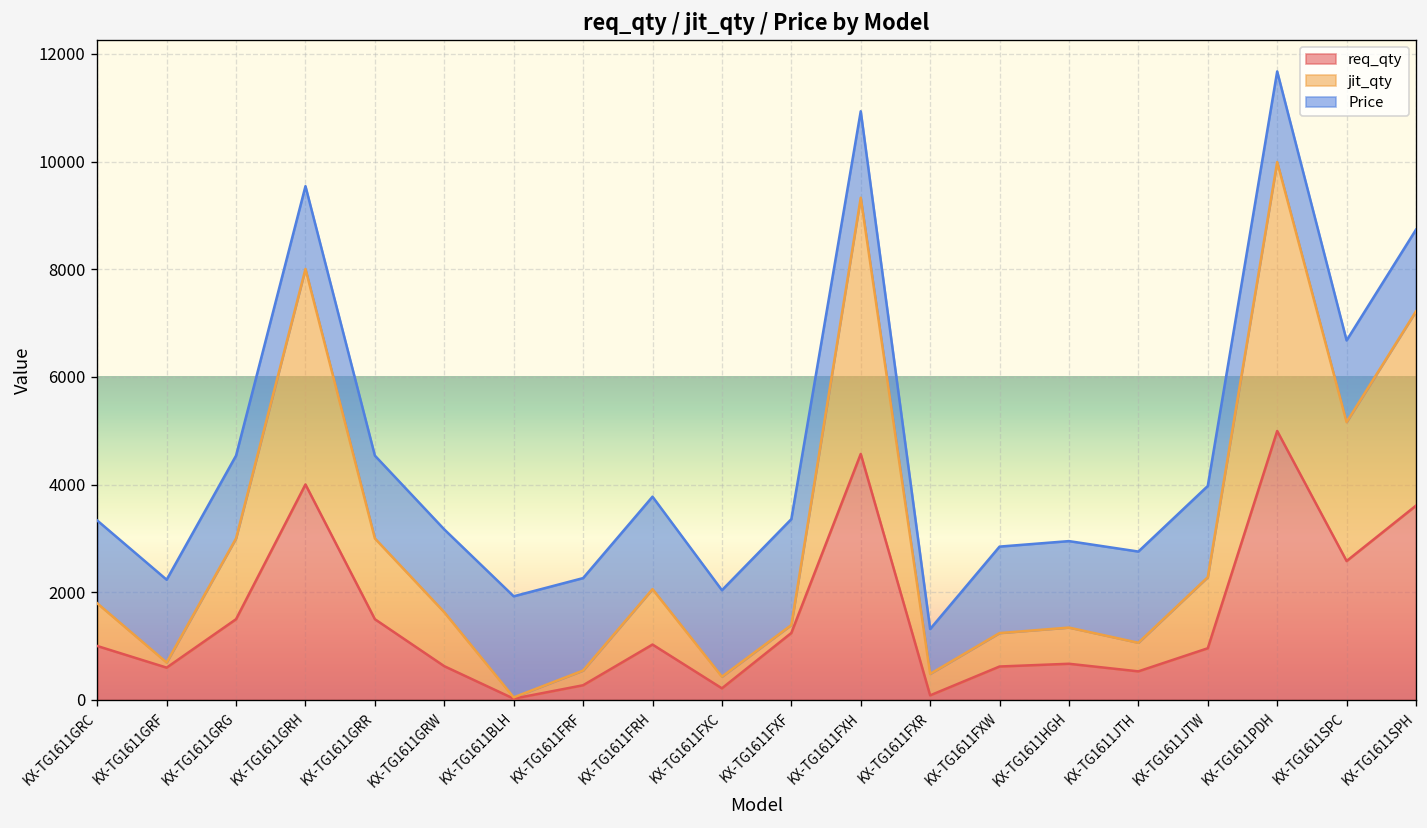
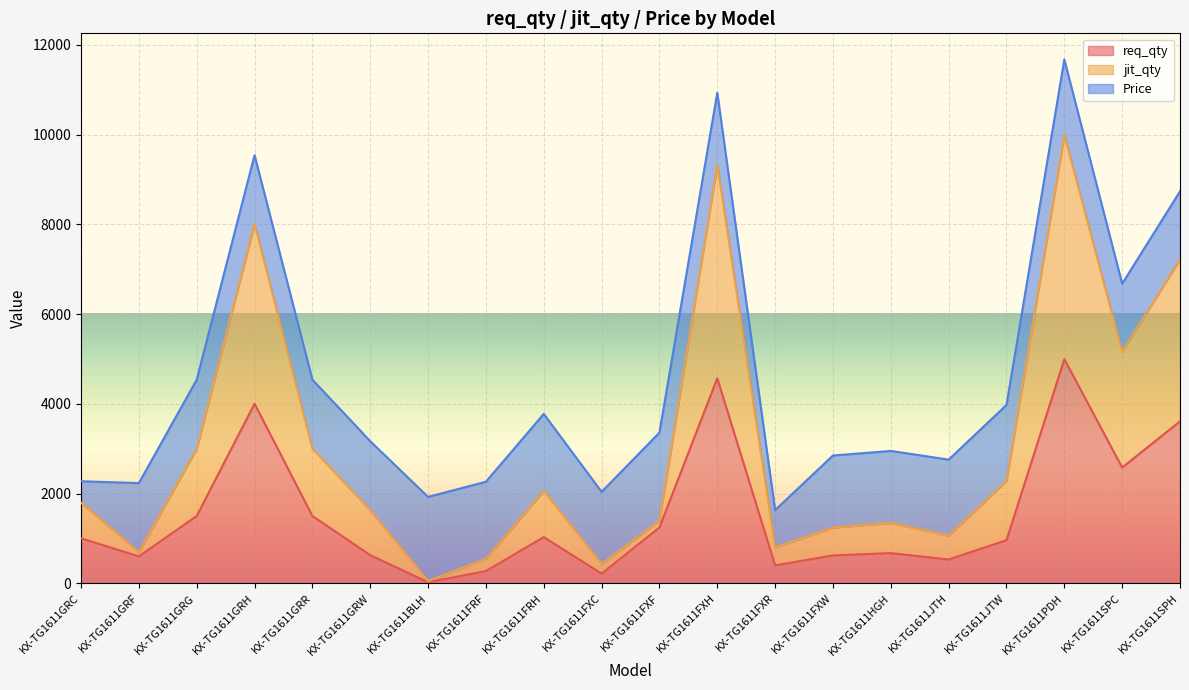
  {
    "req_qty": {
      "KX-TG1611GRC": 1000,
      "KX-TG1611GRF": 600,
      "KX-TG1611GRG": 1500,
      "KX-TG1611GRH": 4000,
      "KX-TG1611GRR": 1500,
      "KX-TG1611GRW": 600,
      "KX-TG1611FRF": 300,
      "KX-TG1611FRH": 1000,
      "KX-TG1611FXC": 200,
      "KX-TG1611FXF": 1200,
      "KX-TG1611FXH": 4600,
-     "KX-TG1611FXR": 100,
+     "KX-TG1611FXR": 400,
      "KX-TG1611FXW": 600,
      "KX-TG1611HGH": 700,
      "KX-TG1611JTH": 500,
      "KX-TG1611JTW": 1000,
      "KX-TG1611PDH": 5000,
      "KX-TG1611SPC": 2600,
      "KX-TG1611SPH": 3600
    },
    "jit_qty": {
      "KX-TG1611GRC": 800,
      "KX-TG1611GRF": 100,
      "KX-TG1611GRG": 1500,
      "KX-TG1611GRH": 4000,
      "KX-TG1611GRR": 1500,
      "KX-TG1611GRW": 1000,
      "KX-TG1611FRF": 300,
      "KX-TG1611FRH": 1000,
      "KX-TG1611FXC": 200,
      "KX-TG1611FXF": 100,
      "KX-TG1611FXH": 4800,
      "KX-TG1611FXR": 400,
      "KX-TG1611FXW": 600,
      "KX-TG1611HGH": 700,
      "KX-TG1611JTH": 500,
      "KX-TG1611JTW": 1300,
      "KX-TG1611PDH": 5000,
      "KX-TG1611SPC": 2600,
      "KX-TG1611SPH": 3600
    },
    "Price": {
-     "KX-TG1611GRC": 1500,
+     "KX-TG1611GRC": 500,
      "KX-TG1611GRF": 1500,
      "KX-TG1611GRG": 1500,
      "KX-TG1611GRH": 1500,
      "KX-TG1611GRR": 1500,
      "KX-TG1611GRW": 1500,
      "KX-TG1611BLH": 1900,
      "KX-TG1611FRF": 1700,
      "KX-TG1611FRH": 1700,
      "KX-TG1611FXC": 1600,
      "KX-TG1611FXF": 2000,
      "KX-TG1611FXH": 1600,
      "KX-TG1611FXR": 800,
      "KX-TG1611FXW": 1600,
      "KX-TG1611HGH": 1600,
      "KX-TG1611JTH": 1700,
      "KX-TG1611JTW": 1700,
      "KX-TG1611PDH": 1700,
      "KX-TG1611SPC": 1500,
      "KX-TG1611SPH": 1500
    }
  }
